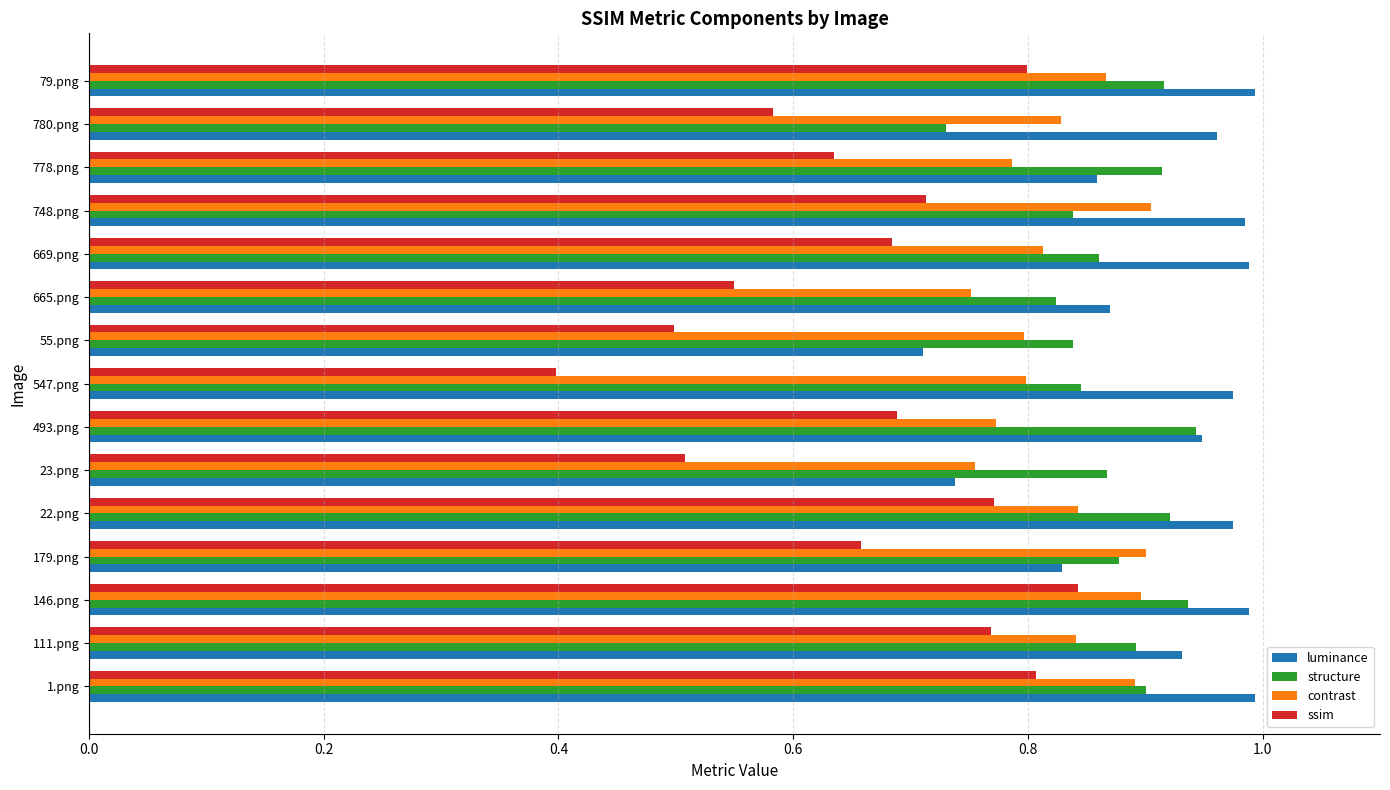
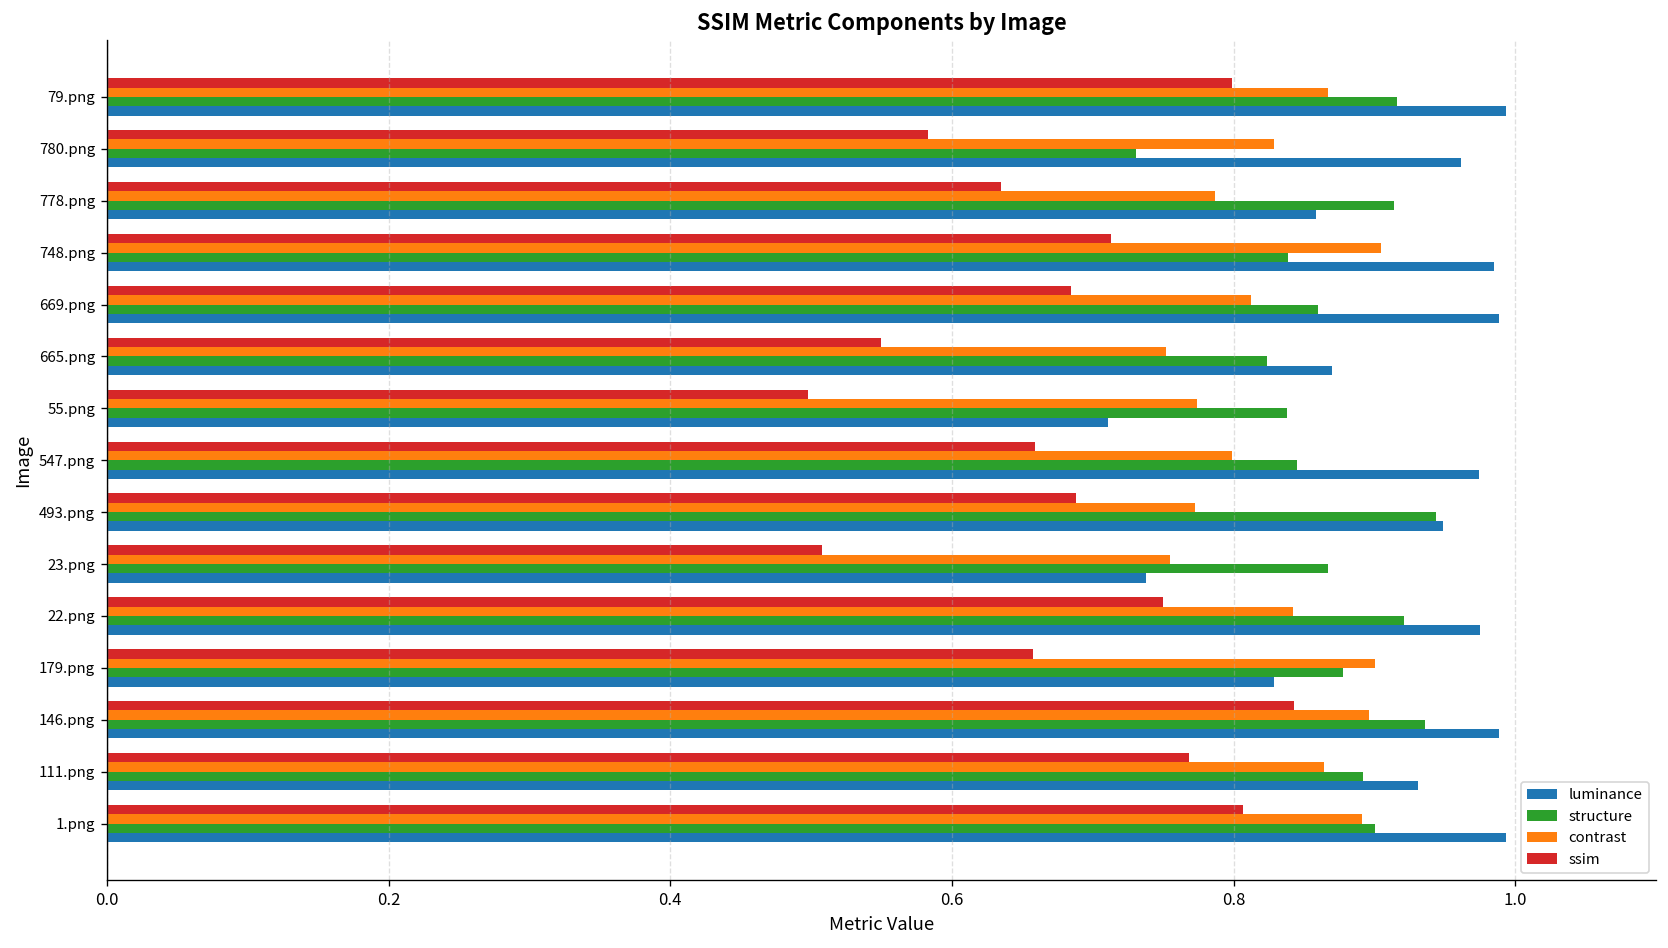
  {
    "luminance": {
      "79.png": 0.994,
      "780.png": 0.961,
      "778.png": 0.859,
      "748.png": 0.985,
      "669.png": 0.989,
      "665.png": 0.870,
      "55.png": 0.711,
      "547.png": 0.975,
      "493.png": 0.949,
      "23.png": 0.738,
      "22.png": 0.975,
      "179.png": 0.829,
      "146.png": 0.988,
      "111.png": 0.931,
      "1.png": 0.994
    },
    "structure": {
      "79.png": 0.916,
      "780.png": 0.731,
      "778.png": 0.914,
      "748.png": 0.838,
      "669.png": 0.860,
      "665.png": 0.824,
      "55.png": 0.838,
      "547.png": 0.845,
      "493.png": 0.943,
      "23.png": 0.867,
      "22.png": 0.921,
      "179.png": 0.878,
      "146.png": 0.936,
      "111.png": 0.892,
      "1.png": 0.901
    },
    "contrast": {
      "79.png": 0.867,
      "780.png": 0.829,
      "778.png": 0.787,
      "748.png": 0.905,
      "669.png": 0.812,
      "665.png": 0.752,
-     "55.png": 0.797,
+     "55.png": 0.774,
      "547.png": 0.799,
      "493.png": 0.773,
      "23.png": 0.755,
      "22.png": 0.842,
      "179.png": 0.900,
      "146.png": 0.896,
-     "111.png": 0.841,
+     "111.png": 0.864,
      "1.png": 0.891
    },
    "ssim": {
      "79.png": 0.799,
      "780.png": 0.583,
      "778.png": 0.635,
      "748.png": 0.713,
      "669.png": 0.685,
      "665.png": 0.549,
      "55.png": 0.498,
-     "547.png": 0.398,
+     "547.png": 0.659,
      "493.png": 0.688,
      "23.png": 0.507,
-     "22.png": 0.771,
+     "22.png": 0.750,
      "179.png": 0.657,
      "146.png": 0.843,
      "111.png": 0.769,
      "1.png": 0.807
    }
  }
